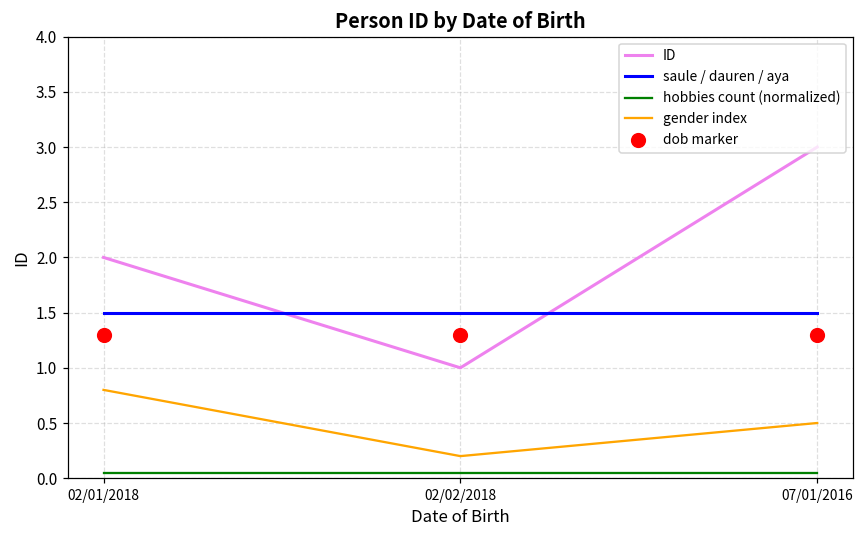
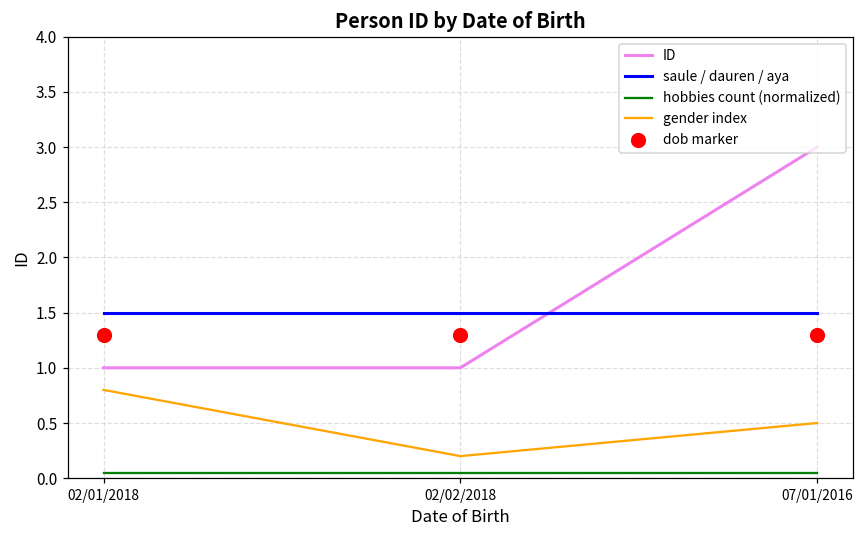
  {
    "ID": {
-     "02/01/2018": 2,
+     "02/01/2018": 1,
      "02/02/2018": 1
    },
    "saule / dauren / aya": {
      "02/01/2018": 1.50,
      "02/02/2018": 1.50,
      "07/01/2016": 1.50
    },
    "hobbies count (normalized)": {
      "02/01/2018": 0.05,
      "02/02/2018": 0.05,
      "07/01/2016": 0.05
    },
    "gender index": {
      "02/01/2018": 0.80,
      "02/02/2018": 0.20,
      "07/01/2016": 0.50
    }
  }
